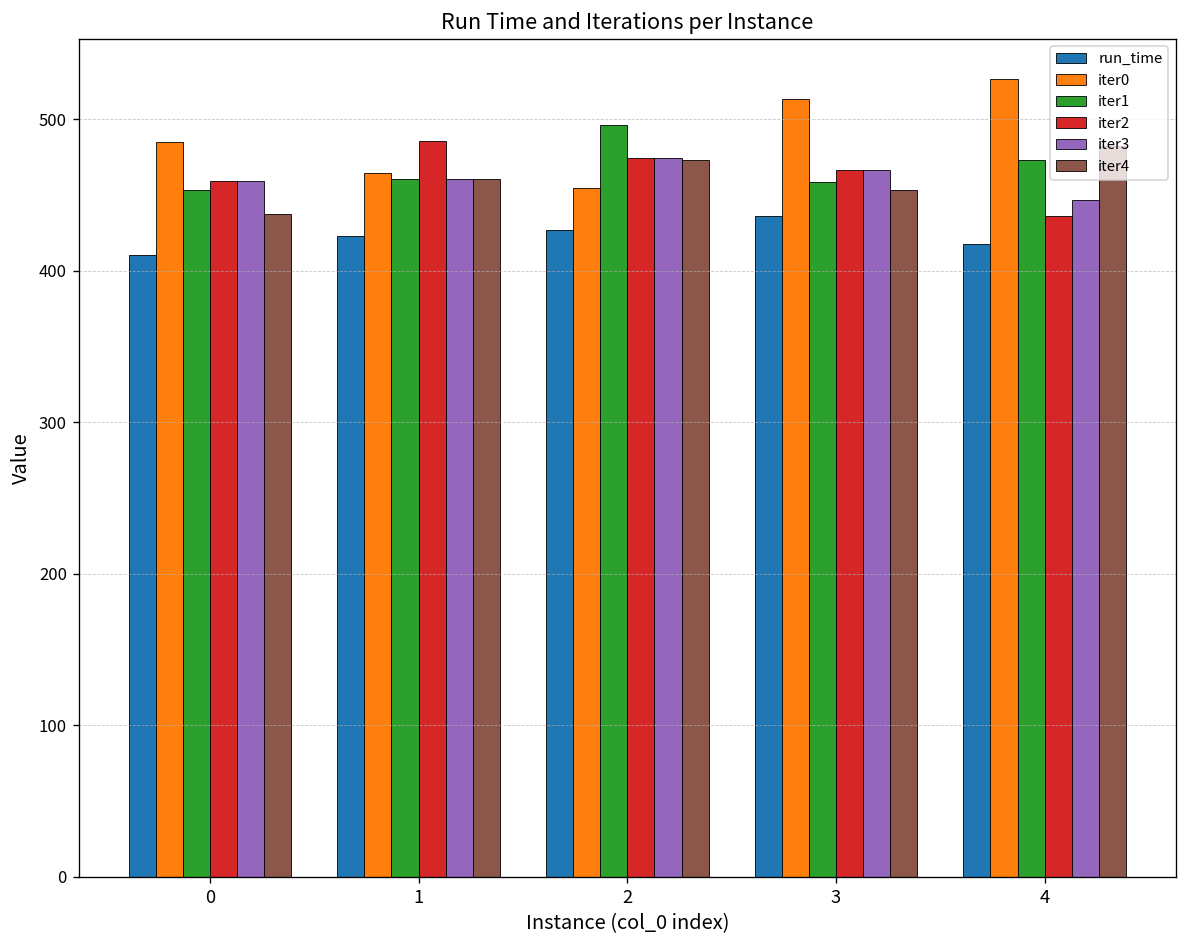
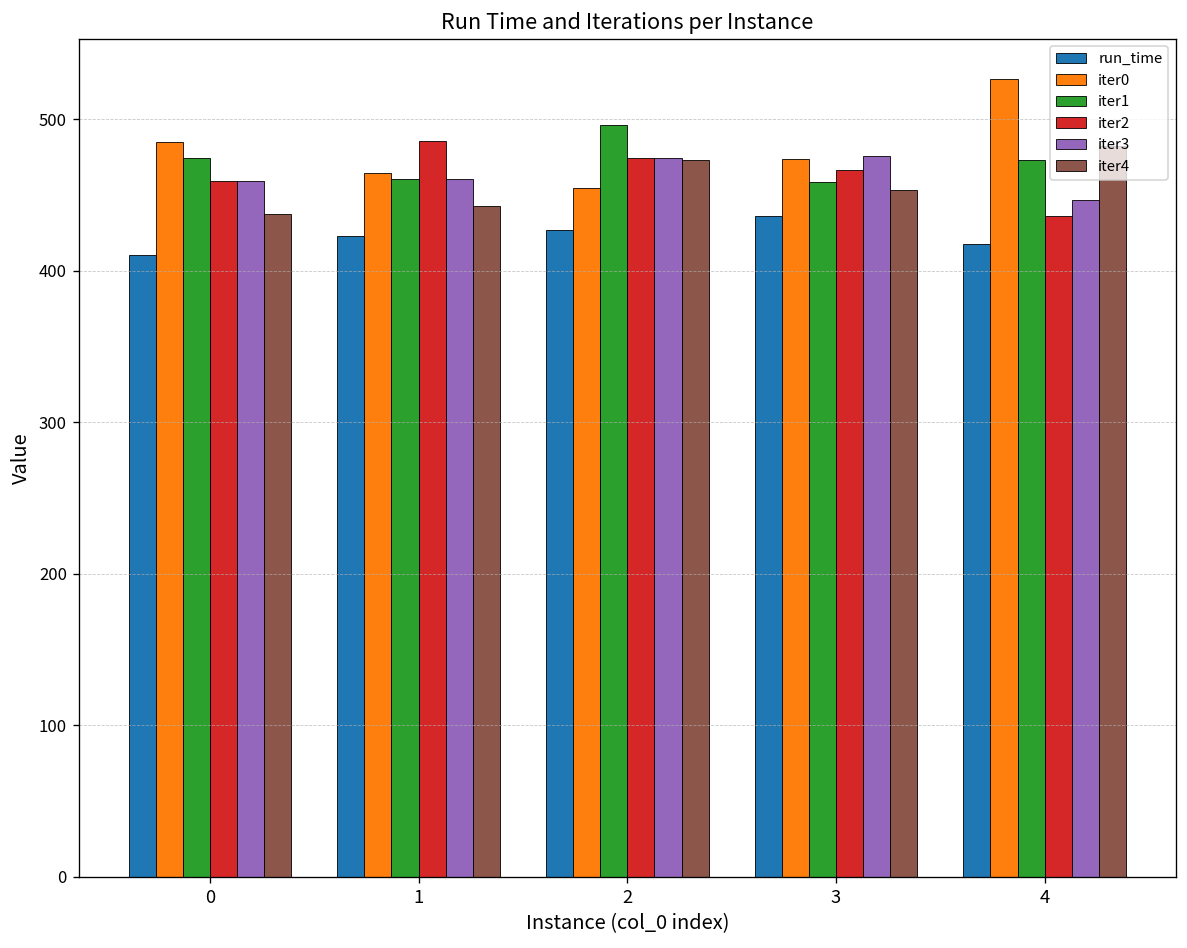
  {
    "run_time": {
      "0": 410,
      "1": 423,
      "2": 427,
      "3": 436,
      "4": 418
    },
    "iter0": {
      "0": 485,
      "1": 465,
      "2": 455,
-     "3": 514,
+     "3": 474,
      "4": 527
    },
    "iter1": {
-     "0": 454,
+     "0": 475,
      "1": 460,
      "2": 496,
      "3": 459,
      "4": 473
    },
    "iter2": {
      "0": 459,
      "1": 486,
      "2": 475,
      "3": 466,
      "4": 436
    },
    "iter3": {
      "0": 459,
      "1": 460,
      "2": 475,
-     "3": 466,
+     "3": 476,
      "4": 447
    },
    "iter4": {
      "0": 438,
-     "1": 460,
+     "1": 443,
      "2": 473,
      "3": 453
    }
  }
